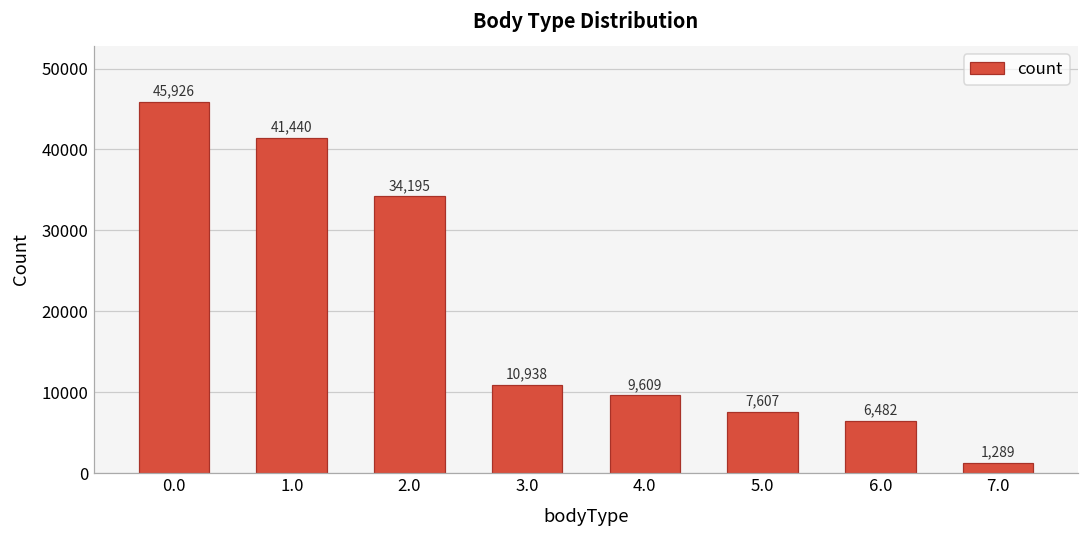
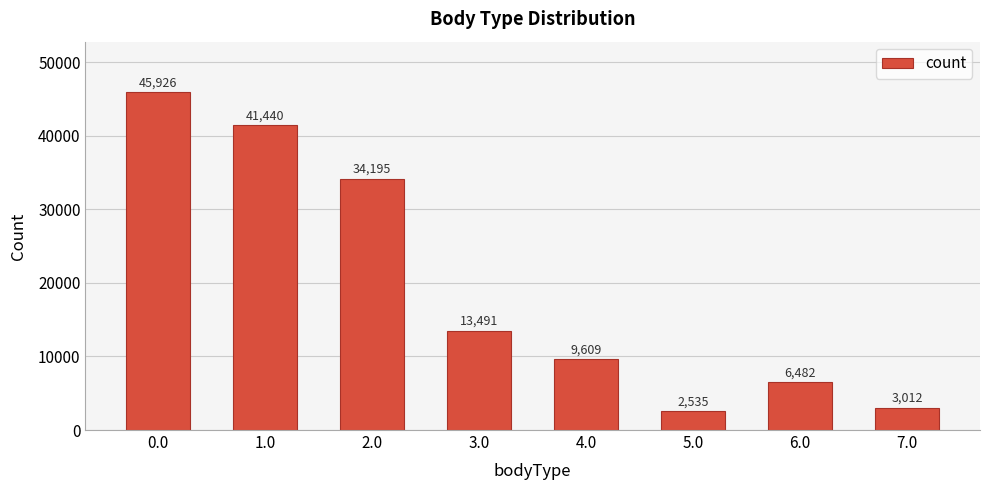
  {
    "0.0": "45,926",
    "1.0": "41,440",
    "2.0": "34,195",
-   "3.0": "10,938",
+   "3.0": "13,491",
    "4.0": "9,609",
-   "5.0": "7,607",
+   "5.0": "2,535",
    "6.0": "6,482",
-   "7.0": "1,289"
+   "7.0": "3,012"
  }
